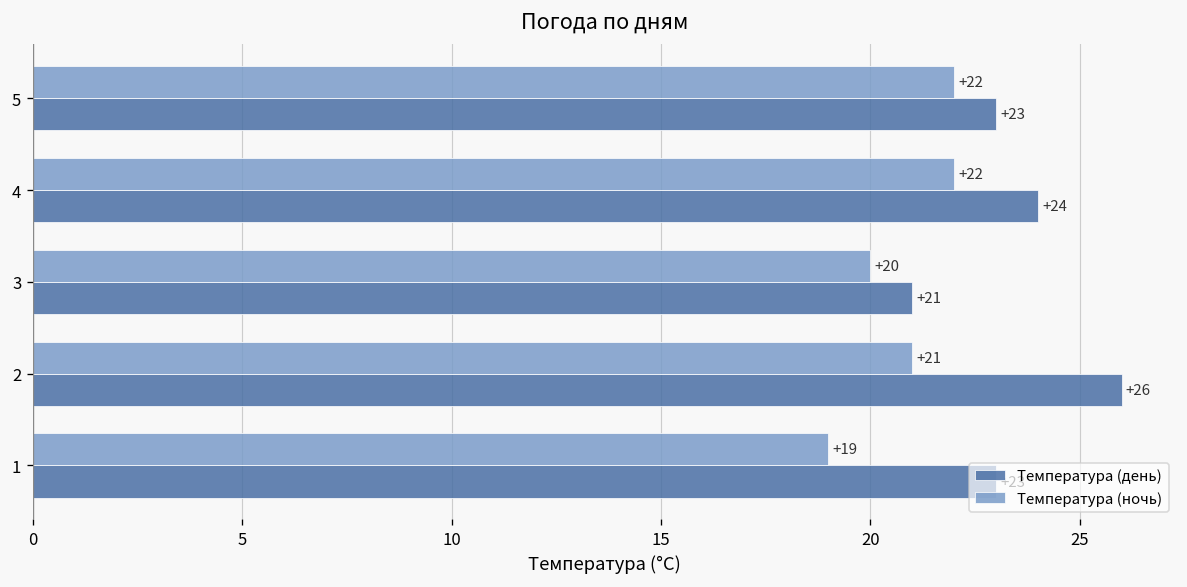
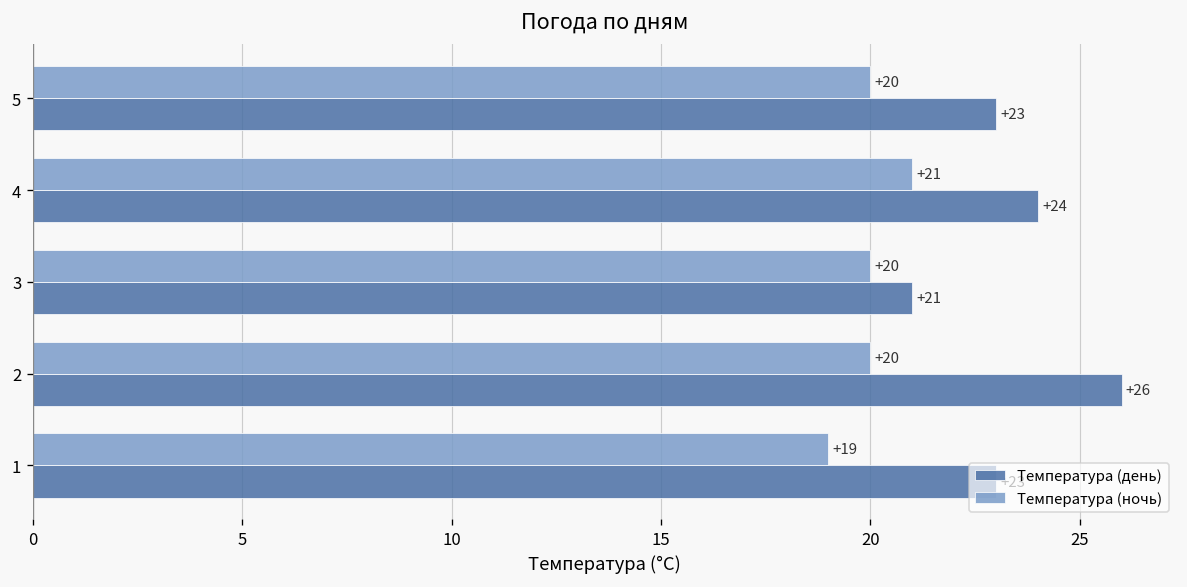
  {
    "Температура (день)": {
      "5": "+23",
      "4": "+24",
      "3": "+21",
      "2": "+26"
    },
    "Температура (ночь)": {
-     "5": "+22",
-     "4": "+22",
+     "5": "+20",
+     "4": "+21",
      "3": "+20",
-     "2": "+21",
+     "2": "+20",
      "1": "+19"
    }
  }
